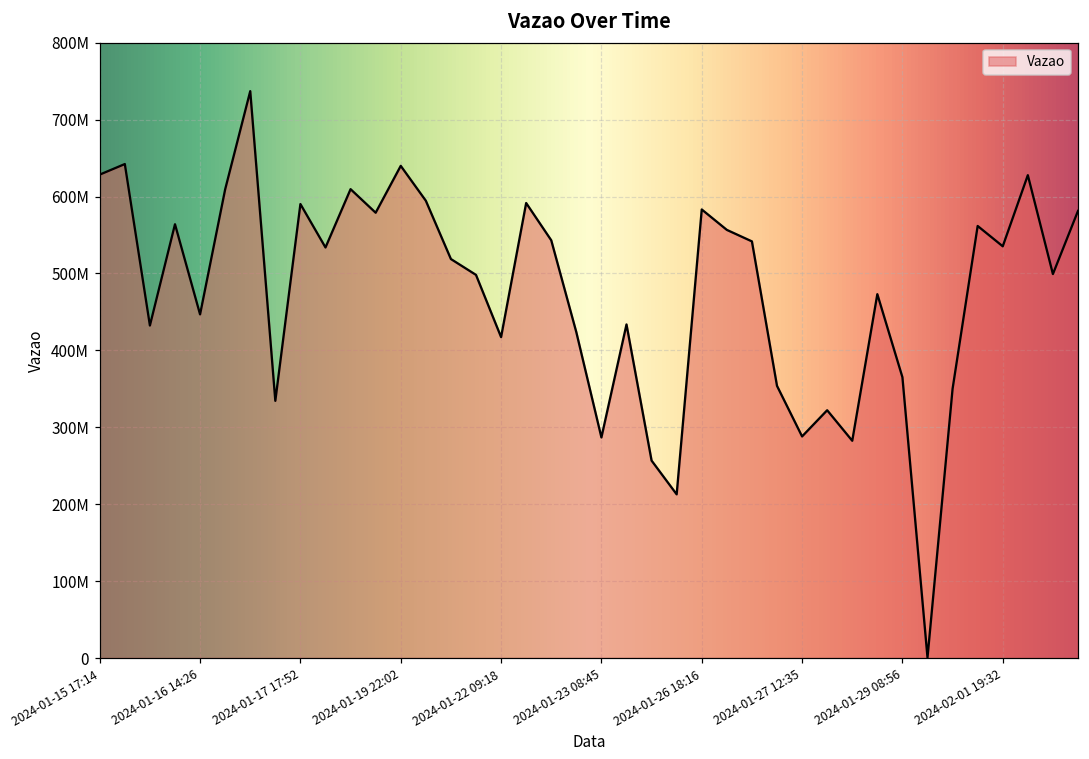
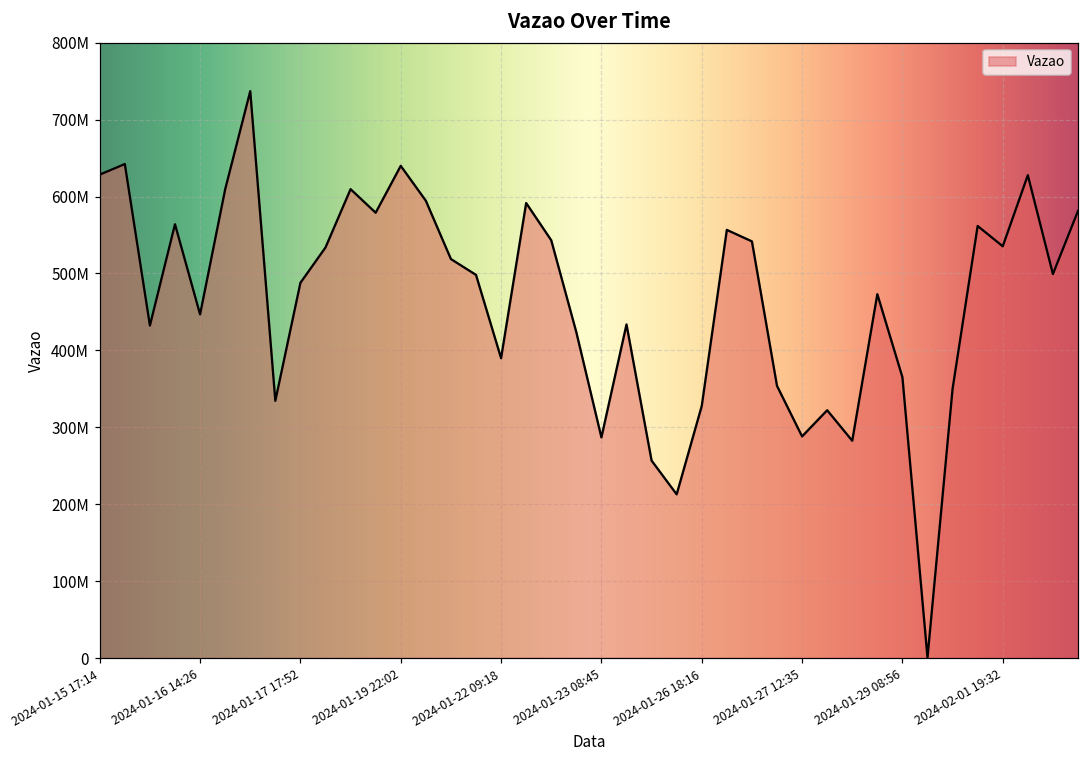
  {
    "2024-01-15 17:14": 630000000,
    "2024-01-16 14:26": 450000000,
-   "2024-01-17 17:52": 590000000,
+   "2024-01-17 17:52": 490000000,
    "2024-01-19 22:02": 640000000,
-   "2024-01-22 09:18": 420000000,
+   "2024-01-22 09:18": 390000000,
    "2024-01-23 08:45": 290000000,
-   "2024-01-26 18:16": 580000000,
+   "2024-01-26 18:16": 330000000,
    "2024-01-27 12:35": 290000000,
    "2024-01-29 08:56": 370000000,
    "2024-02-01 19:32": 540000000
  }
